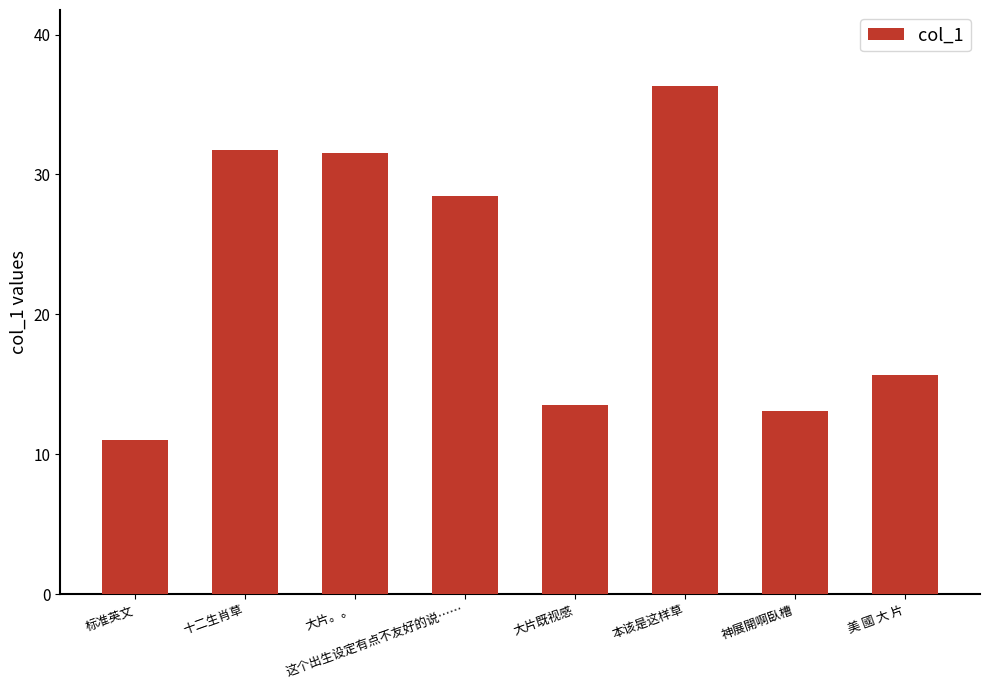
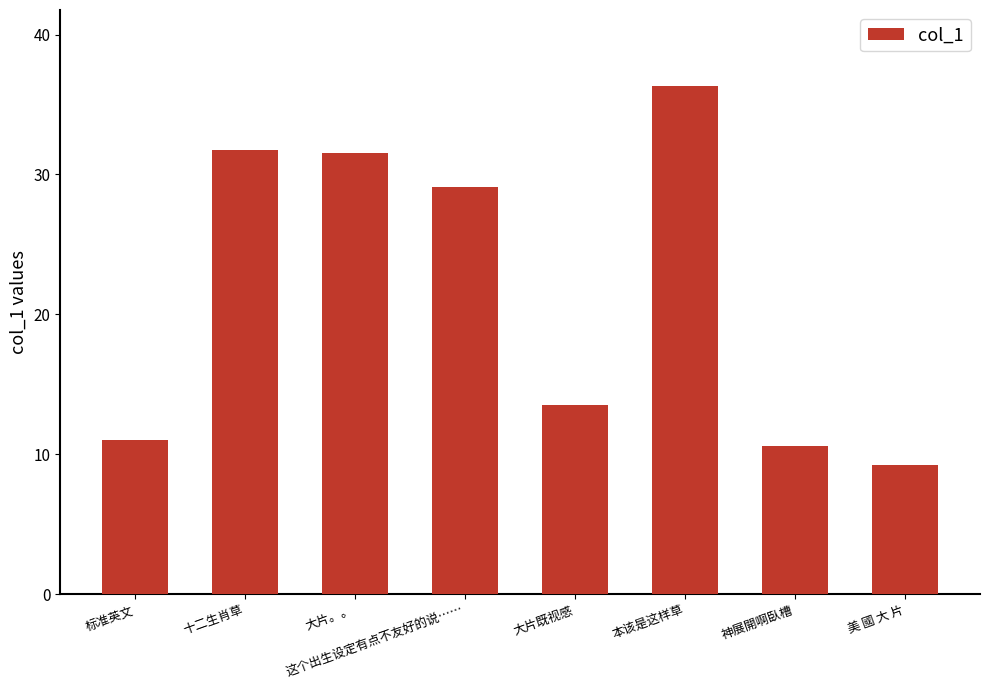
  {
    "标准英文": 11.0,
    "十二生肖草": 31.7,
    "大片。。": 31.5,
-   "这个出生设定有点不友好的说……": 28.4,
+   "这个出生设定有点不友好的说……": 29.1,
    "大片既视感": 13.5,
    "本该是这样草": 36.3,
-   "神展開啊臥槽": 13.1,
-   "美 國 大 片": 15.7
+   "神展開啊臥槽": 10.6,
+   "美 國 大 片": 9.2
  }
